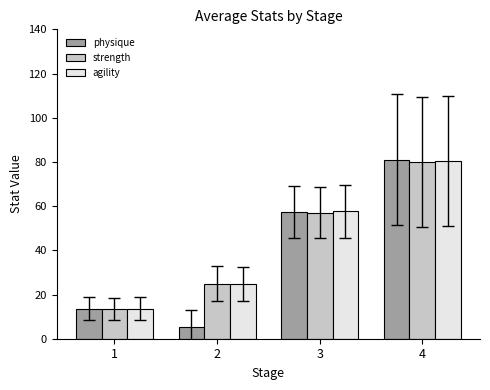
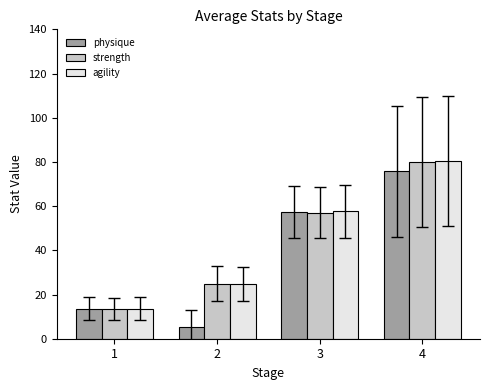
  {
    "physique": {
      "1": 14,
      "2": 5,
      "3": 57,
-     "4": 81
+     "4": 76
    }
  }
